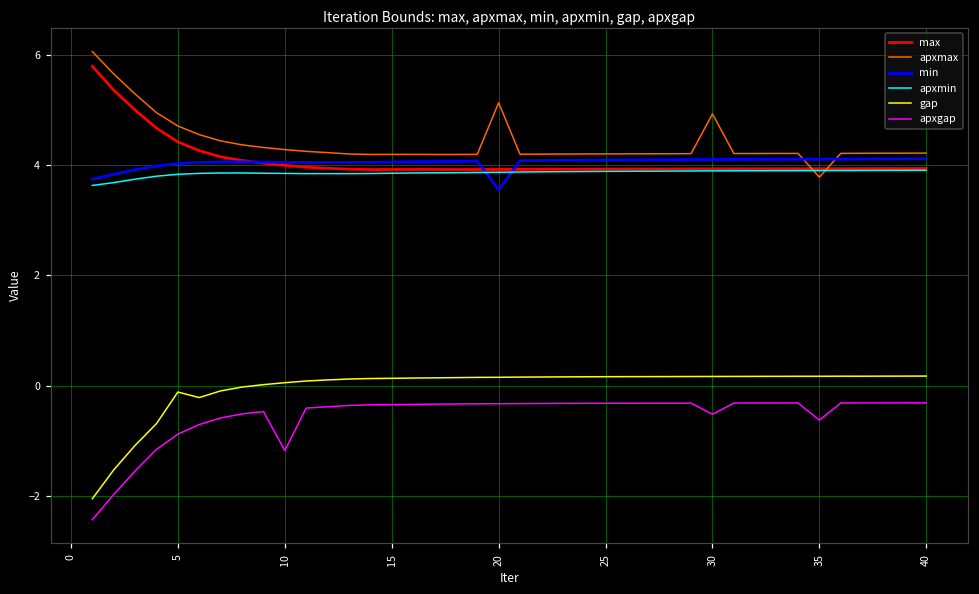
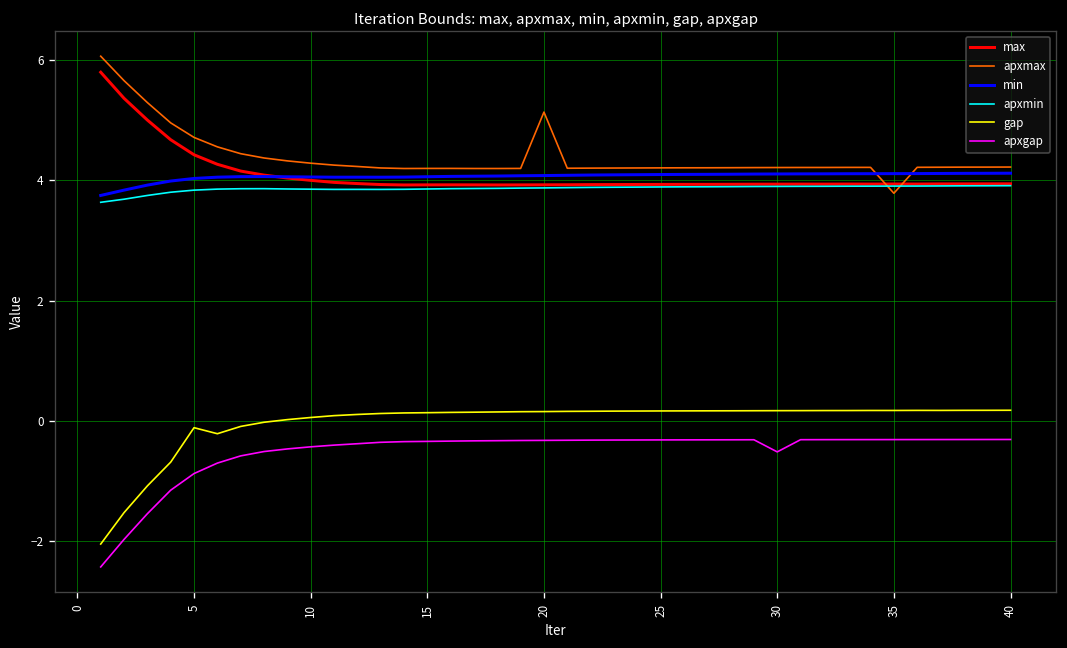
  {
    "max": {
      "5": 4.4,
      "10": 4.0,
      "15": 3.9,
      "20": 3.9
    },
    "apxmax": {
      "5": 4.7,
      "10": 4.3,
      "15": 4.2,
      "20": 5.1,
      "25": 4.2,
-     "30": 4.9,
+     "30": 4.2,
      "35": 3.8,
      "40": 4.2
    },
    "min": {
      "5": 4.0,
      "10": 4.1,
      "15": 4.1,
-     "20": 3.6,
+     "20": 4.1,
      "25": 4.1,
      "30": 4.1,
      "35": 4.1,
      "40": 4.1
    },
    "apxmin": {
      "5": 3.8,
      "10": 3.9,
      "15": 3.9,
      "20": 3.9
    },
    "gap": {
      "5": -0.1,
      "10": 0.1,
      "15": 0.1,
      "20": 0.2,
      "25": 0.2,
      "30": 0.2,
      "35": 0.2,
      "40": 0.2
    },
    "apxgap": {
      "5": -0.9,
-     "10": -1.2,
+     "10": -0.4,
      "15": -0.3,
      "20": -0.3,
      "25": -0.3,
      "30": -0.5,
-     "35": -0.6,
+     "35": -0.3,
      "40": -0.3
    }
  }
